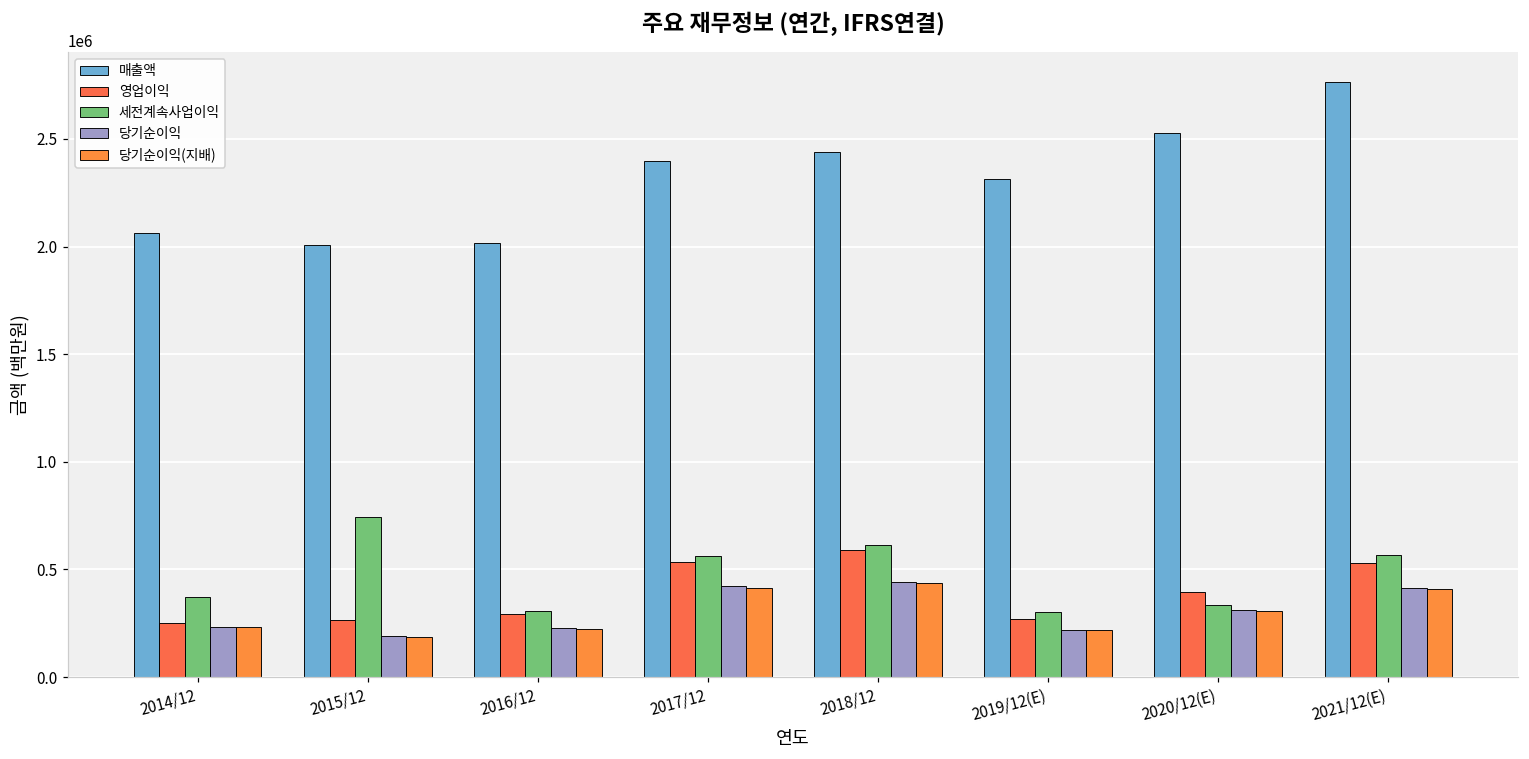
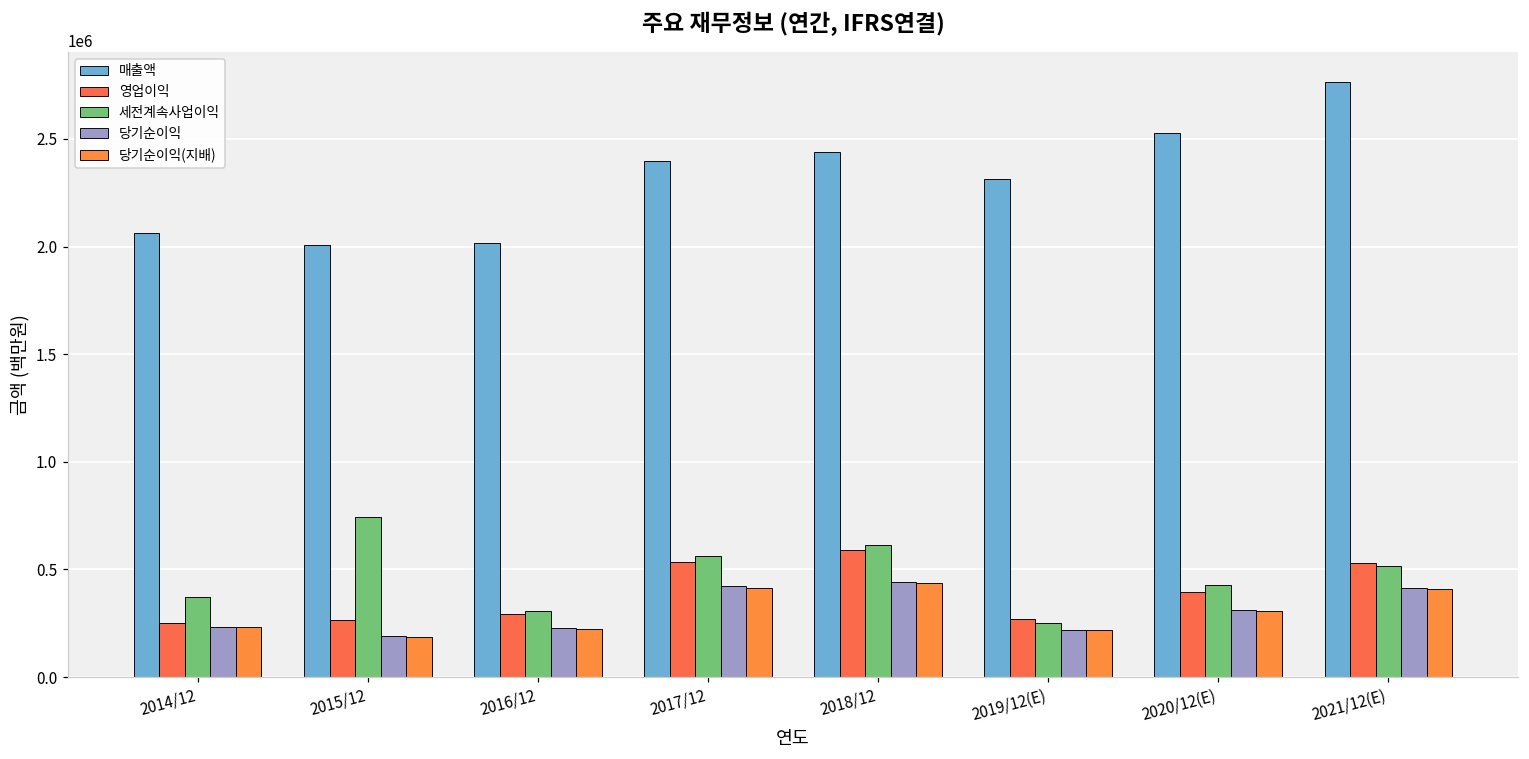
  {
    "세전계속사업이익": {
      "2014/12": 370000,
      "2015/12": 740000,
      "2016/12": 310000,
      "2017/12": 560000,
      "2018/12": 610000,
-     "2019/12(E)": 300000,
-     "2020/12(E)": 330000,
-     "2021/12(E)": 570000
+     "2019/12(E)": 250000,
+     "2020/12(E)": 430000,
+     "2021/12(E)": 520000
    }
  }
